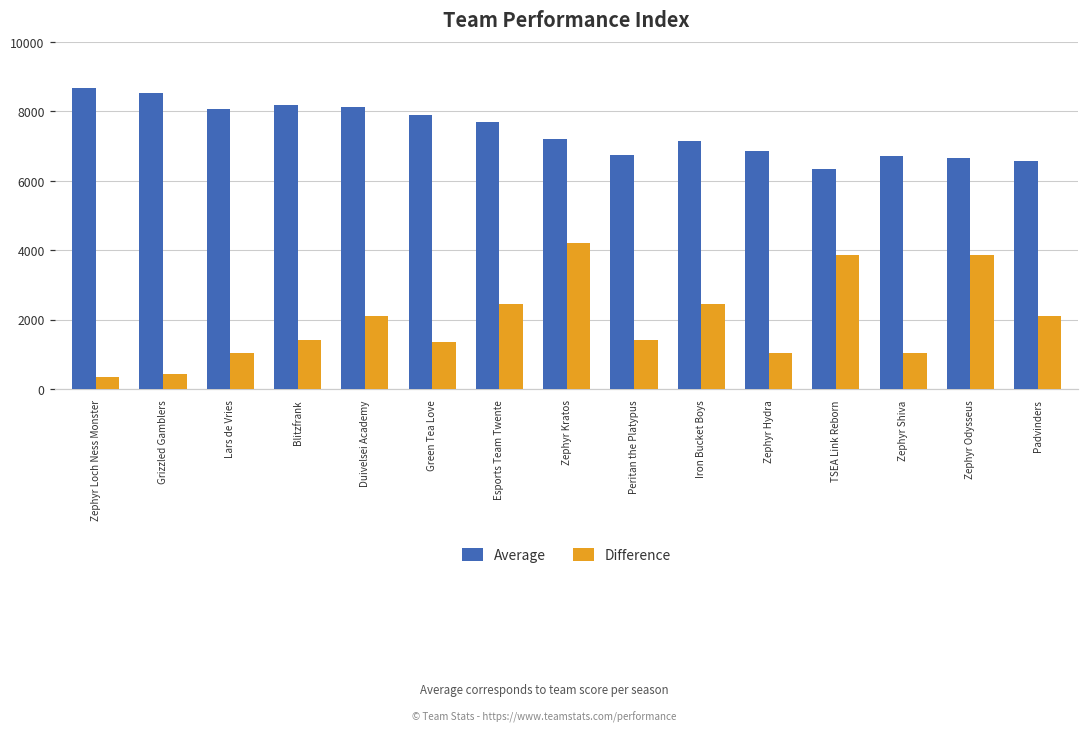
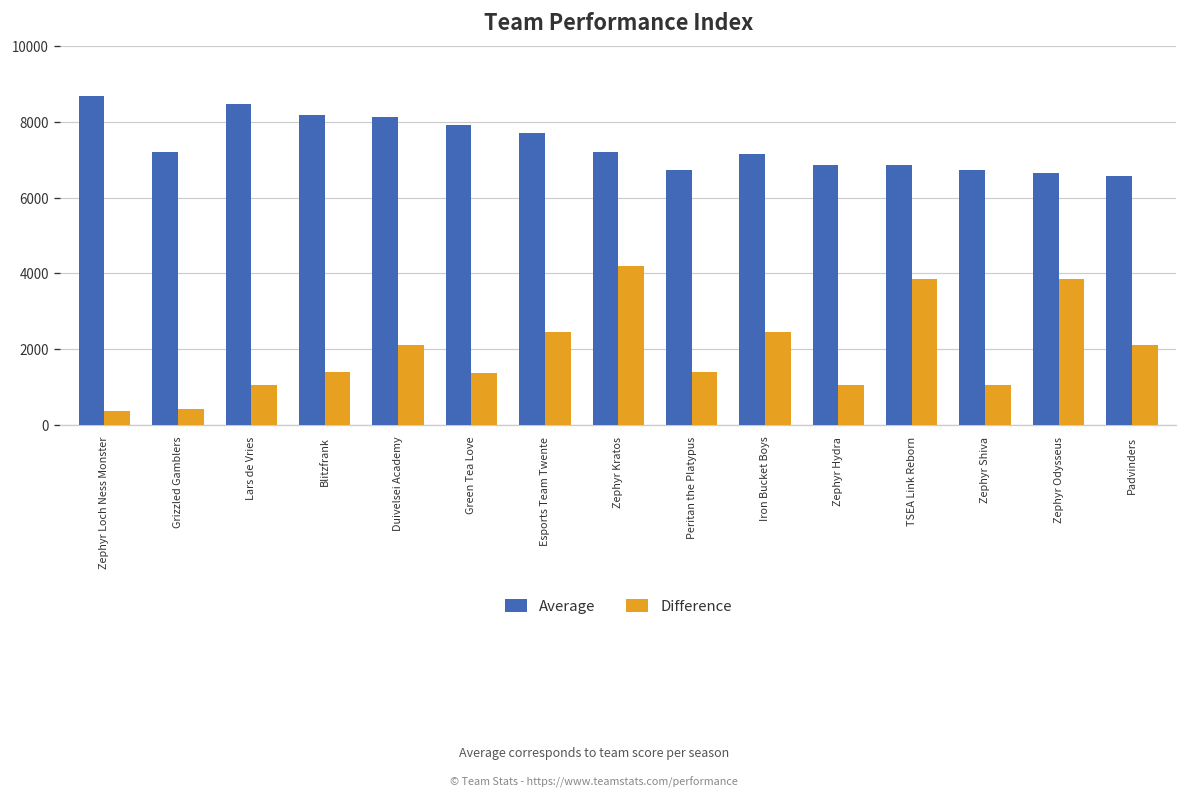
  {
    "Average": {
      "Zephyr Loch Ness Monster": 8700,
-     "Grizzled Gamblers": 8500,
-     "Lars de Vries": 8100,
+     "Grizzled Gamblers": 7200,
+     "Lars de Vries": 8500,
      "Blitzfrank": 8200,
      "Duivelsei Academy": 8100,
      "Green Tea Love": 7900,
      "Esports Team Twente": 7700,
      "Zephyr Kratos": 7200,
      "Peritan the Platypus": 6700,
      "Iron Bucket Boys": 7100,
      "Zephyr Hydra": 6900,
-     "TSEA Link Reborn": 6300,
+     "TSEA Link Reborn": 6900,
      "Zephyr Shiva": 6700,
      "Zephyr Odysseus": 6700,
      "Padvinders": 6600
    },
    "Difference": {
      "Zephyr Loch Ness Monster": 400,
      "Grizzled Gamblers": 400,
      "Lars de Vries": 1100,
      "Blitzfrank": 1400,
      "Duivelsei Academy": 2100,
      "Green Tea Love": 1400,
      "Esports Team Twente": 2500,
      "Zephyr Kratos": 4200,
      "Peritan the Platypus": 1400,
      "Iron Bucket Boys": 2500,
      "Zephyr Hydra": 1100,
      "TSEA Link Reborn": 3900,
      "Zephyr Shiva": 1100,
      "Zephyr Odysseus": 3900,
      "Padvinders": 2100
    }
  }
